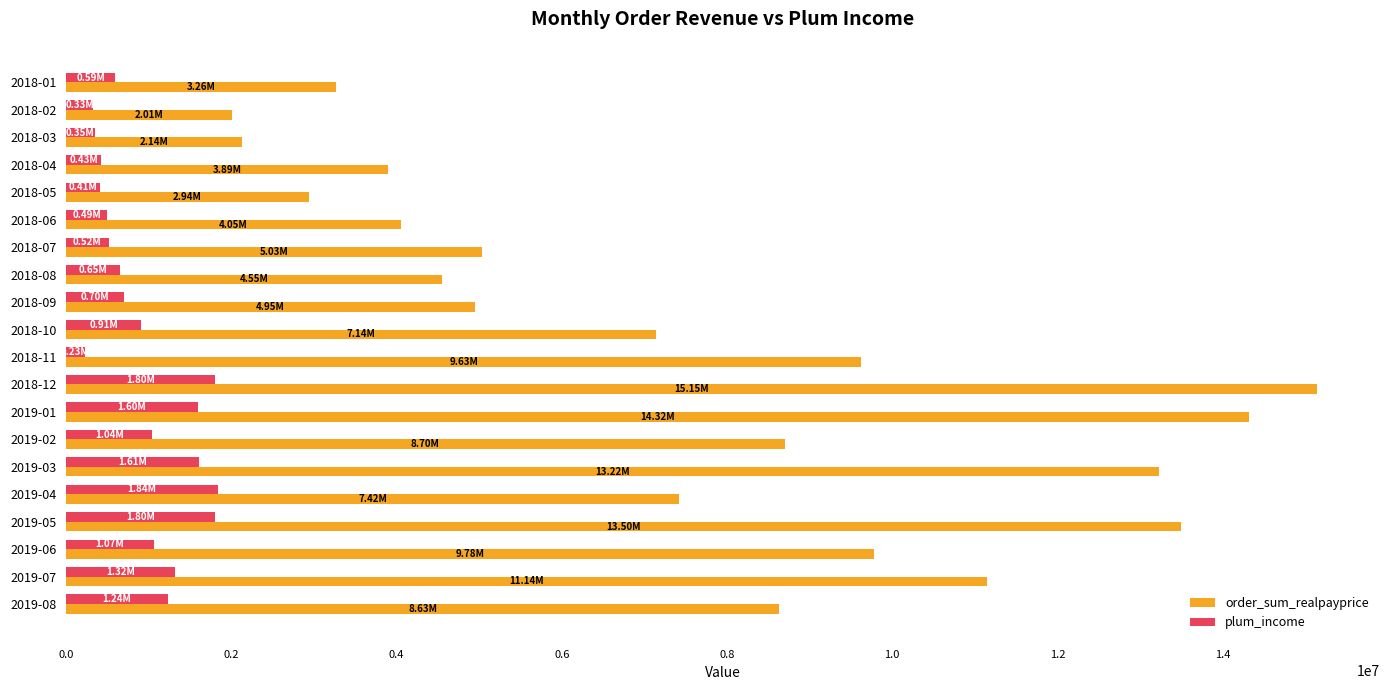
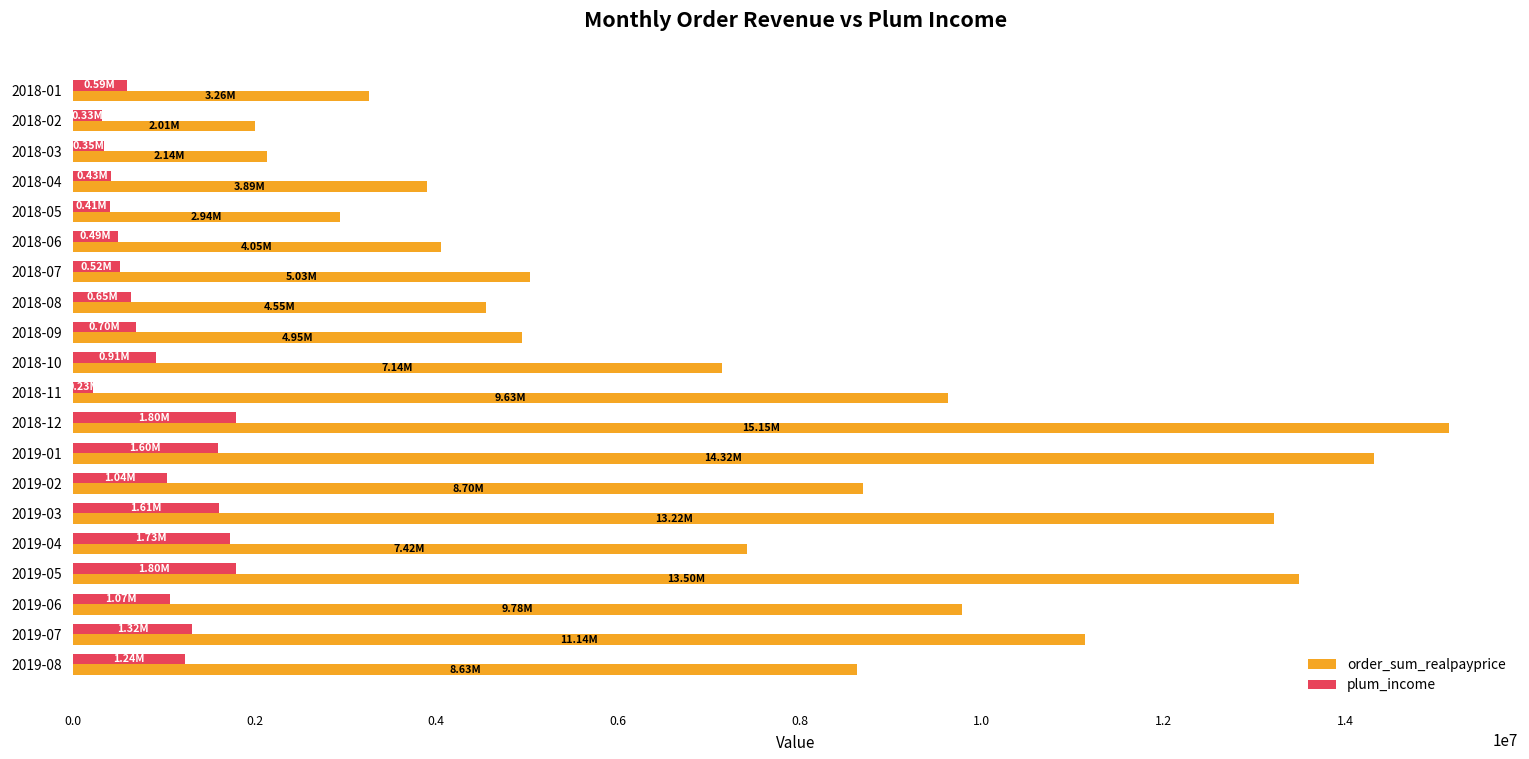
  {
    "order_sum_realpayprice": {
      "2018-01": "3.26M",
      "2018-02": "2.01M",
      "2018-03": "2.14M",
      "2018-04": "3.89M",
      "2018-05": "2.94M",
      "2018-06": "4.05M",
      "2018-07": "5.03M",
      "2018-08": "4.55M",
      "2018-09": "4.95M",
      "2018-10": "7.14M",
      "2018-11": "9.63M",
      "2018-12": "15.15M",
      "2019-01": "14.32M",
      "2019-02": "8.70M",
      "2019-03": "13.22M",
      "2019-04": "7.42M",
      "2019-05": "13.50M",
      "2019-06": "9.78M",
      "2019-07": "11.14M",
      "2019-08": "8.63M"
    },
    "plum_income": {
      "2018-01": "0.59M",
      "2018-02": "0.33M",
      "2018-03": "0.35M",
      "2018-04": "0.43M",
      "2018-05": "0.41M",
      "2018-06": "0.49M",
      "2018-07": "0.52M",
      "2018-08": "0.65M",
      "2018-09": "0.70M",
      "2018-10": "0.91M",
      "2018-11": "0.23M",
      "2018-12": "1.80M",
      "2019-01": "1.60M",
      "2019-02": "1.04M",
      "2019-03": "1.61M",
-     "2019-04": "1.84M",
+     "2019-04": "1.73M",
      "2019-05": "1.80M",
      "2019-06": "1.07M",
      "2019-07": "1.32M",
      "2019-08": "1.24M"
    }
  }
